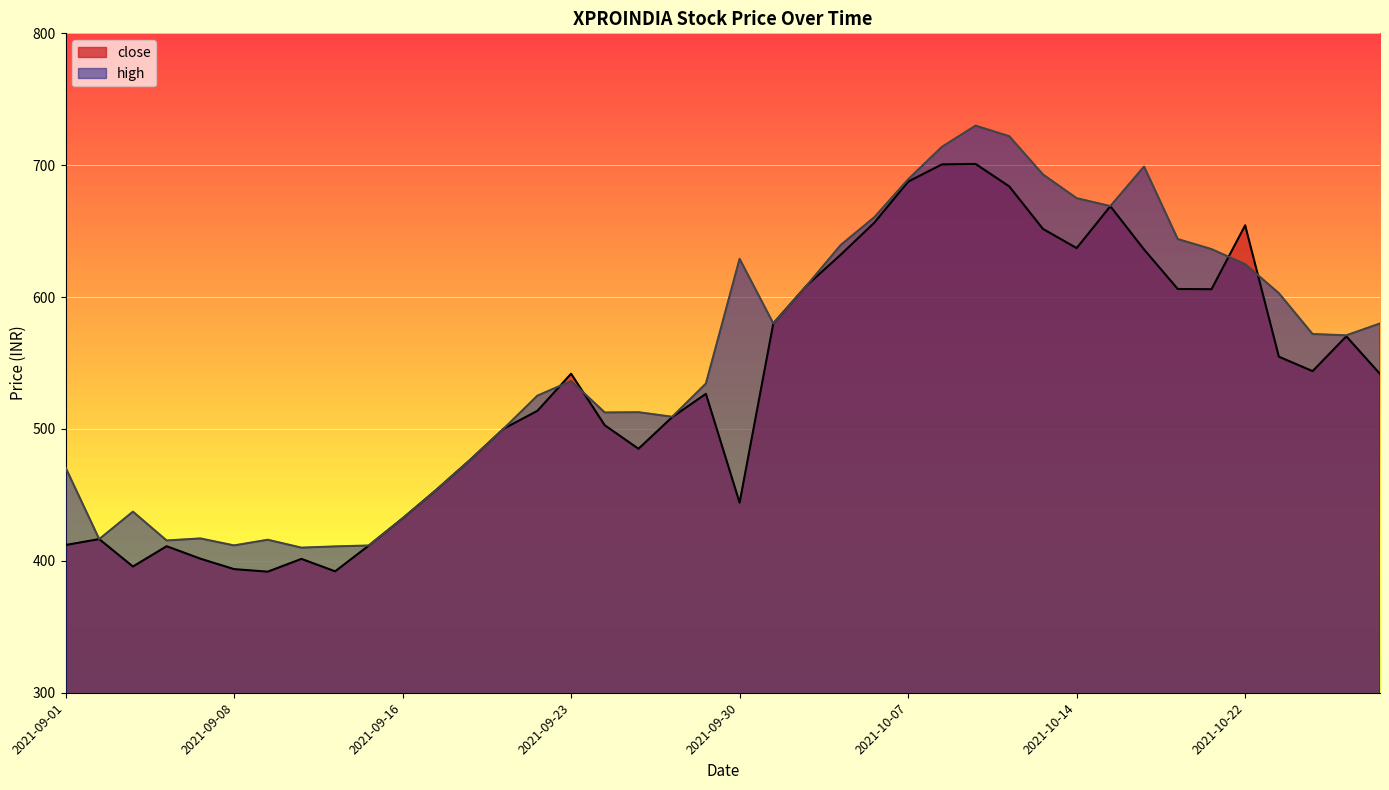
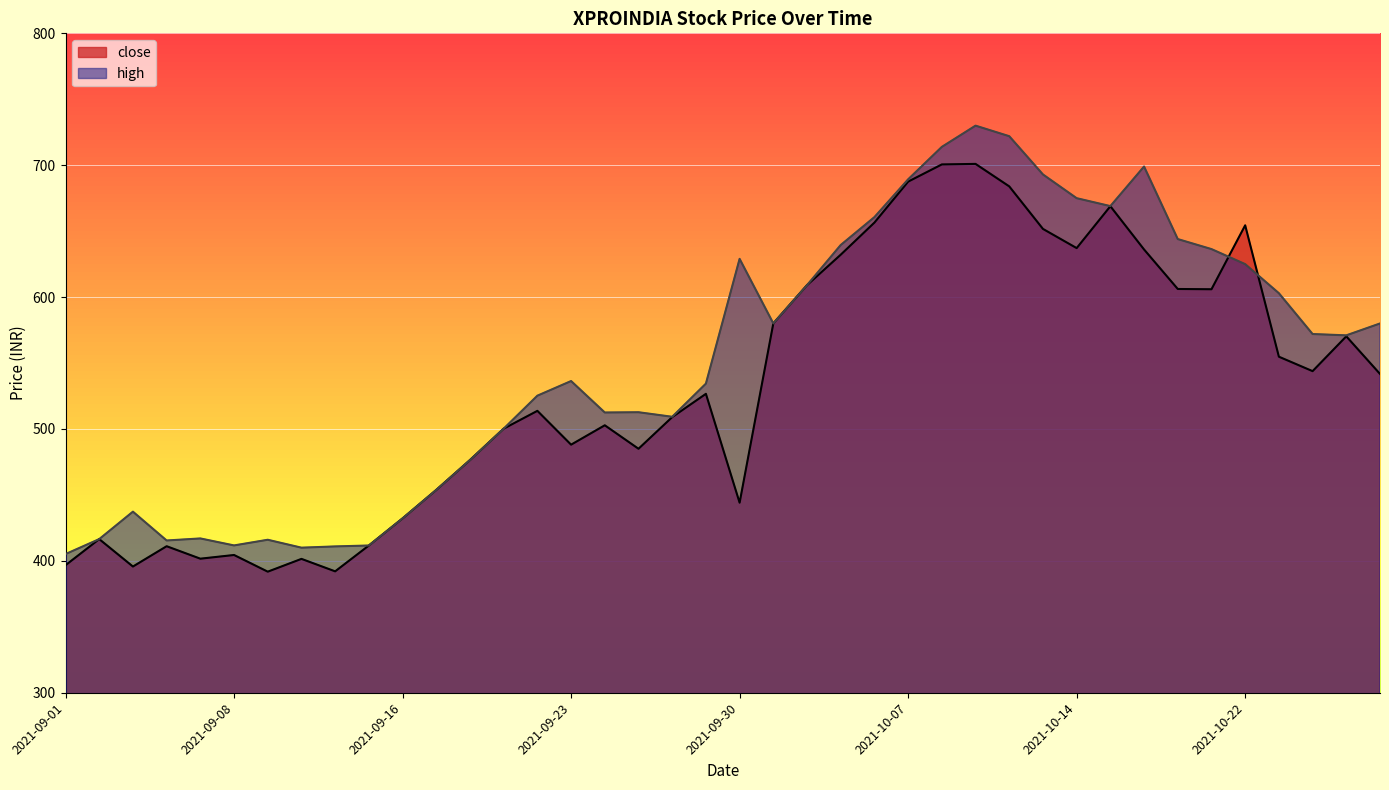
  {
    "close": {
-     "2021-09-01": 412,
-     "2021-09-08": 394,
-     "2021-09-23": 542,
+     "2021-09-01": 397,
+     "2021-09-08": 404,
+     "2021-09-23": 488,
      "2021-09-30": 444,
      "2021-10-14": 637,
      "2021-10-22": 654
    },
    "high": {
-     "2021-09-01": 471,
+     "2021-09-01": 405,
      "2021-09-08": 412,
      "2021-09-23": 536,
      "2021-09-30": 629,
      "2021-10-14": 675,
      "2021-10-22": 625
    }
  }
